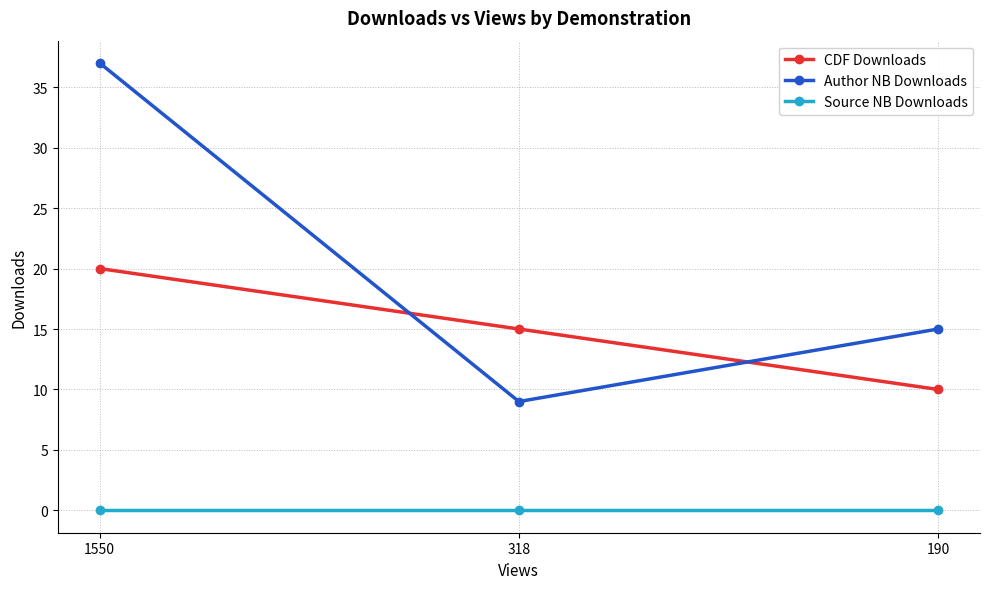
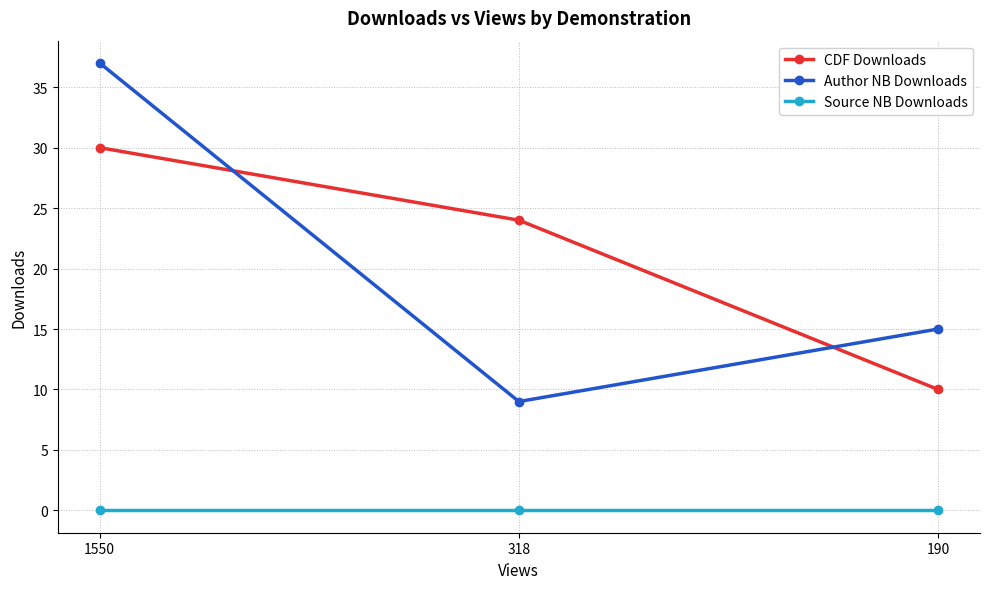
  {
    "CDF Downloads": {
-     "1550": 20,
-     "318": 15,
+     "1550": 30,
+     "318": 24,
      "190": 10
    },
    "Author NB Downloads": {
      "1550": 37,
      "318": 9,
      "190": 15
    },
    "Source NB Downloads": {
      "1550": 0,
      "318": 0,
      "190": 0
    }
  }
